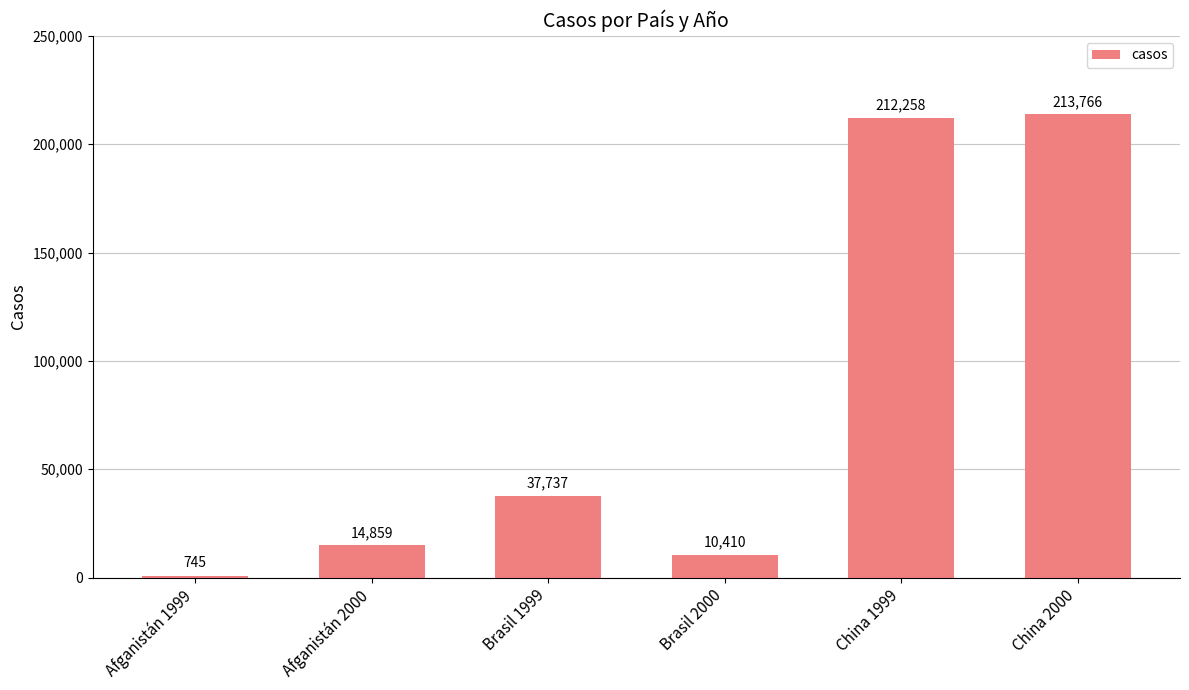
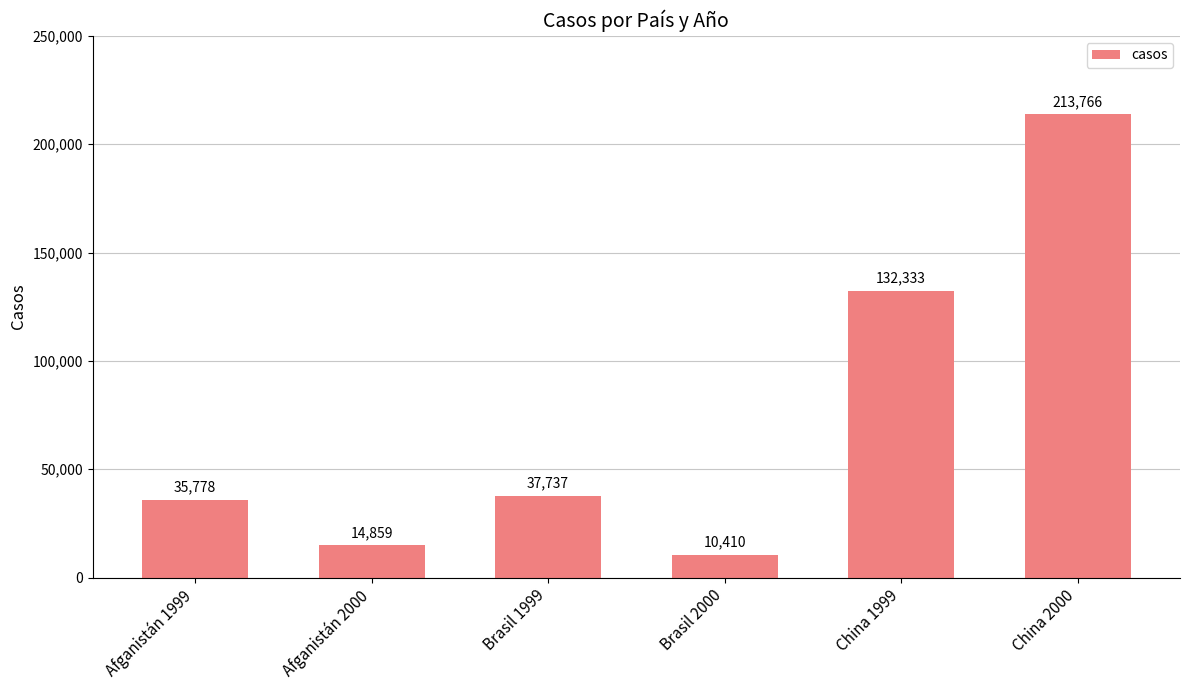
  {
-   "Afganistán 1999": "745",
+   "Afganistán 1999": "35,778",
    "Afganistán 2000": "14,859",
    "Brasil 1999": "37,737",
    "Brasil 2000": "10,410",
-   "China 1999": "212,258",
+   "China 1999": "132,333",
    "China 2000": "213,766"
  }
